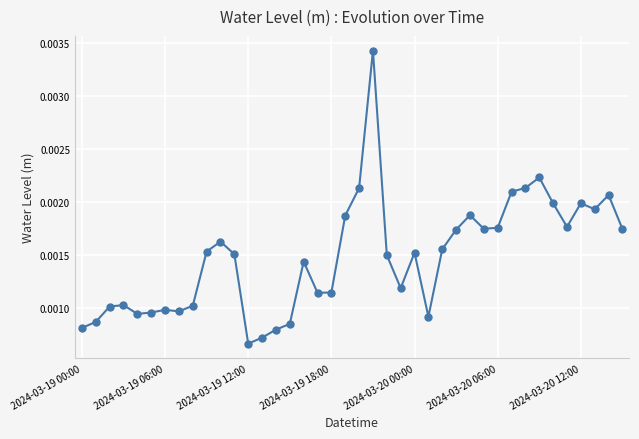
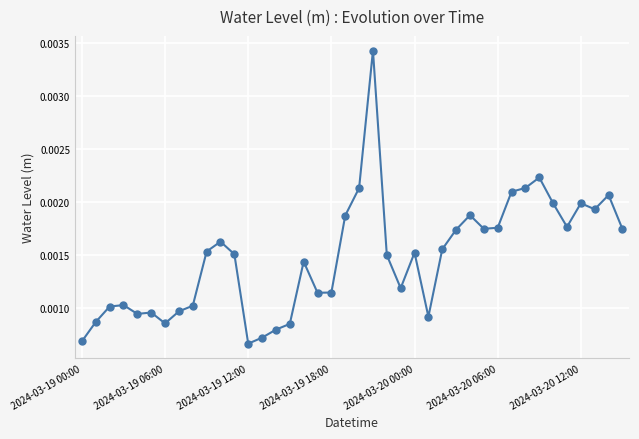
  {
-   "2024-03-19 00:00": 0.00082,
-   "2024-03-19 06:00": 0.00099,
+   "2024-03-19 00:00": 0.00069,
+   "2024-03-19 06:00": 0.00086,
    "2024-03-19 12:00": 0.00067,
    "2024-03-19 18:00": 0.00115,
    "2024-03-20 00:00": 0.00153,
    "2024-03-20 06:00": 0.00176,
    "2024-03-20 12:00": 0.00199
  }
